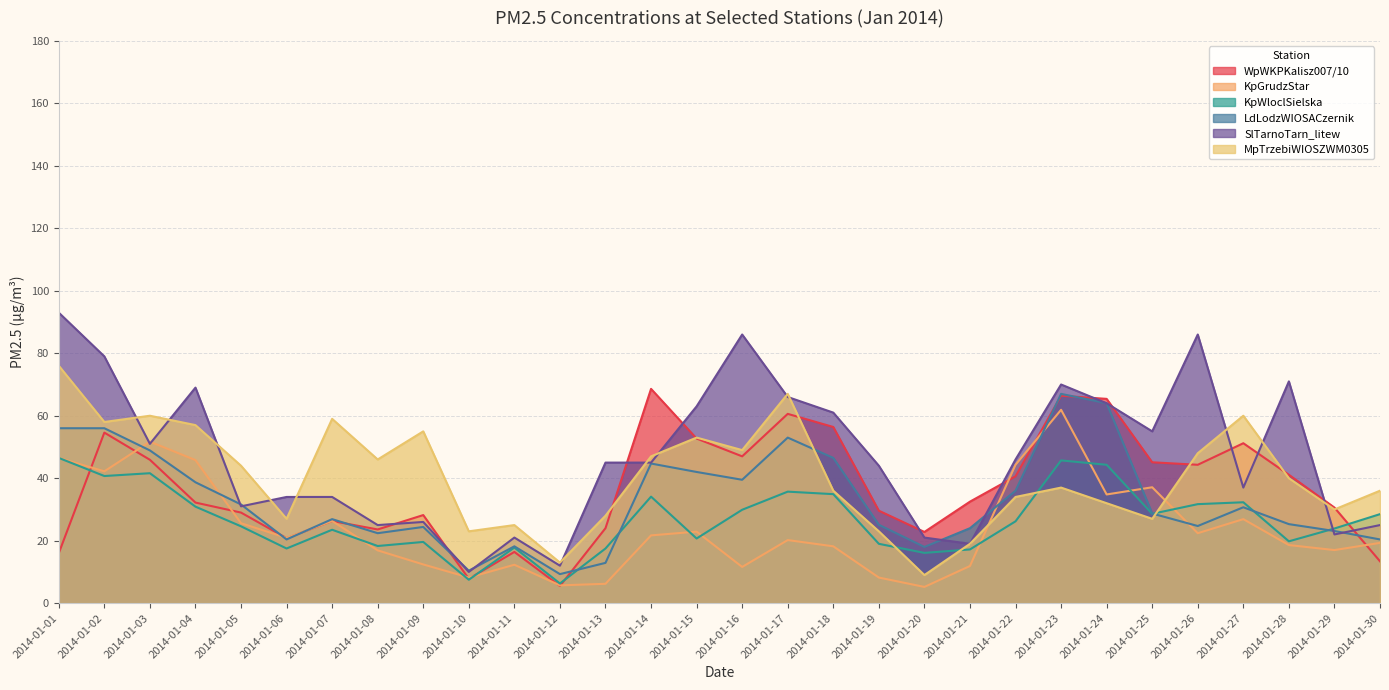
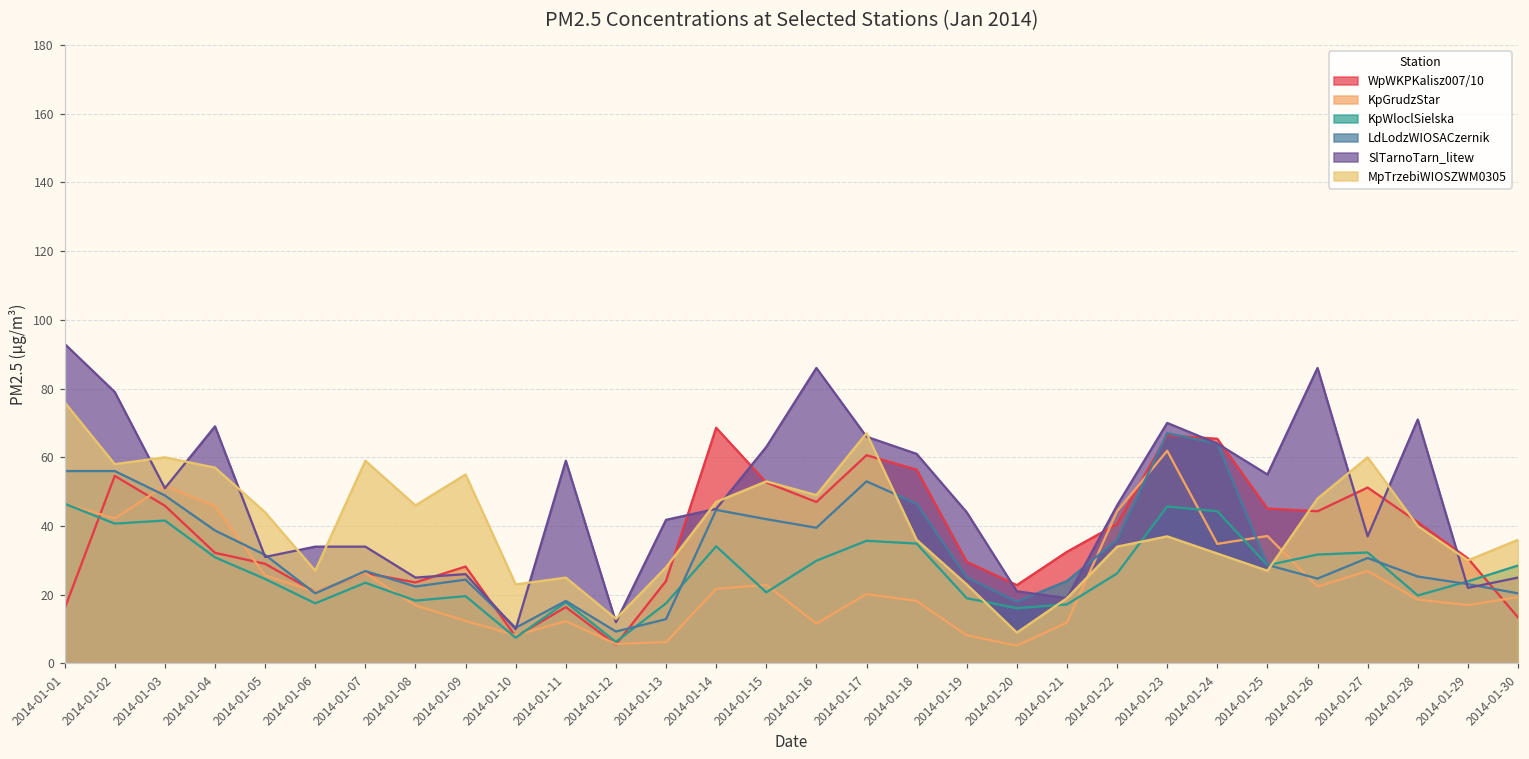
  {
    "WpWKPKalisz007/10": {
      "2014-01-01": 16,
      "2014-01-02": 55,
      "2014-01-03": 46,
      "2014-01-04": 32,
      "2014-01-05": 29,
      "2014-01-08": 24,
      "2014-01-09": 28,
      "2014-01-11": 16,
      "2014-01-13": 24,
      "2014-01-14": 69,
      "2014-01-16": 47,
      "2014-01-17": 61,
      "2014-01-18": 56,
      "2014-01-19": 30,
      "2014-01-20": 23,
      "2014-01-21": 33,
      "2014-01-22": 41,
      "2014-01-24": 65,
      "2014-01-25": 45,
      "2014-01-26": 44,
      "2014-01-27": 51,
      "2014-01-28": 41,
      "2014-01-30": 13
    },
    "SlTarnoTarn_litew": {
      "2014-01-01": 93,
      "2014-01-02": 79,
      "2014-01-04": 69,
      "2014-01-06": 34,
      "2014-01-07": 34,
      "2014-01-08": 25,
      "2014-01-09": 26,
-     "2014-01-11": 21,
+     "2014-01-11": 59,
      "2014-01-12": 12,
-     "2014-01-13": 45,
+     "2014-01-13": 42,
      "2014-01-15": 63,
      "2014-01-16": 86,
      "2014-01-17": 66,
      "2014-01-18": 61,
      "2014-01-19": 44,
      "2014-01-20": 21,
      "2014-01-22": 46,
      "2014-01-23": 70,
      "2014-01-25": 55,
      "2014-01-26": 86,
      "2014-01-27": 37,
      "2014-01-28": 71,
      "2014-01-29": 22,
      "2014-01-30": 25
    }
  }
